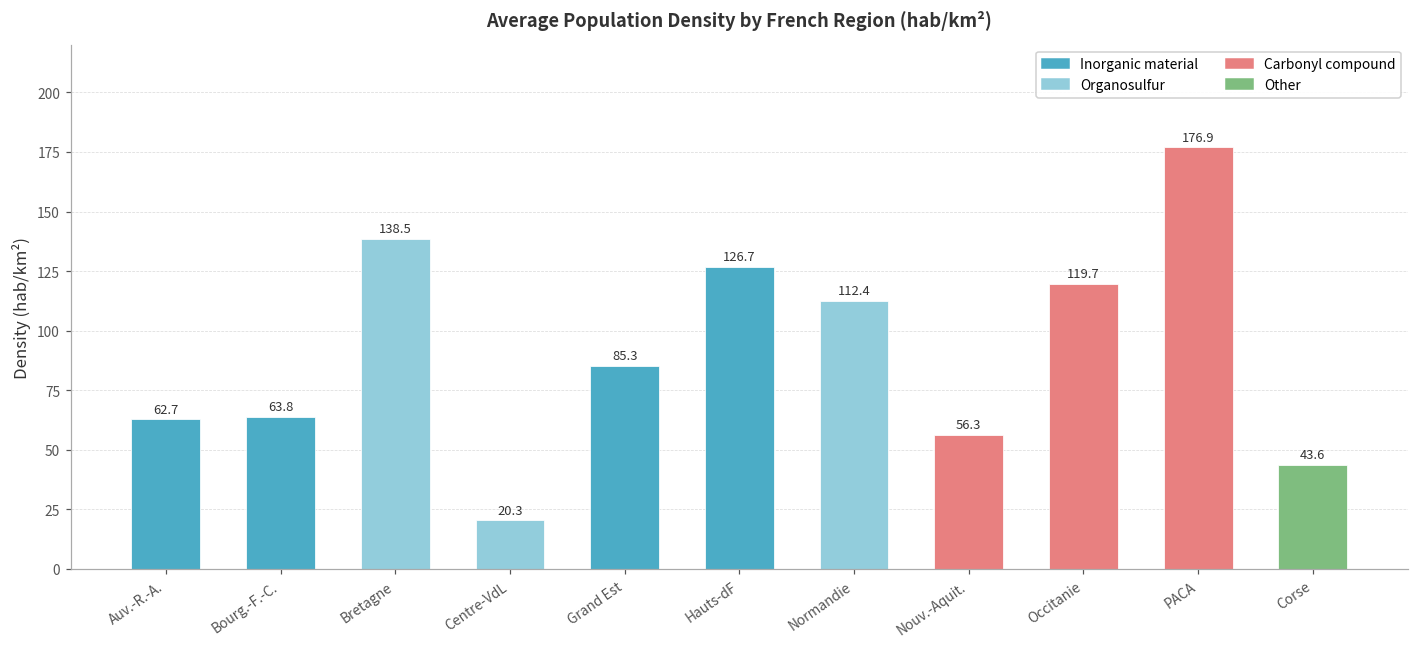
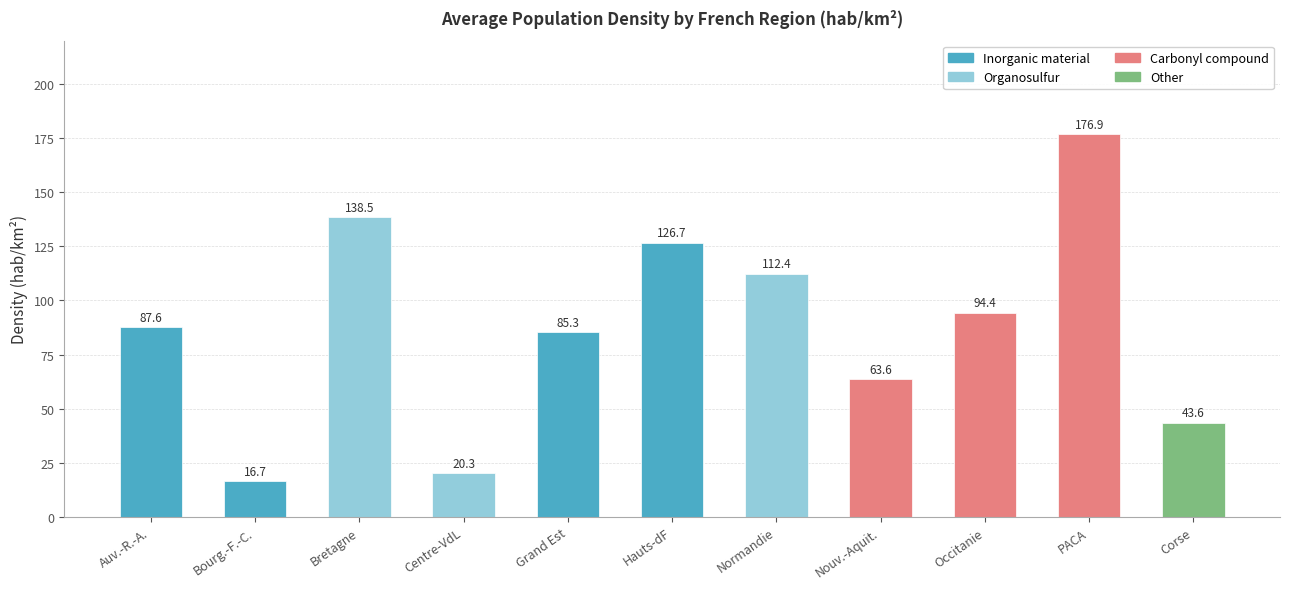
  {
-   "Auv.-R.-A.": 62.7,
-   "Bourg.-F.-C.": 63.8,
+   "Auv.-R.-A.": 87.6,
+   "Bourg.-F.-C.": 16.7,
    "Bretagne": 138.5,
    "Centre-VdL": 20.3,
    "Grand Est": 85.3,
    "Hauts-dF": 126.7,
    "Normandie": 112.4,
-   "Nouv.-Aquit.": 56.3,
-   "Occitanie": 119.7,
+   "Nouv.-Aquit.": 63.6,
+   "Occitanie": 94.4,
    "PACA": 176.9,
    "Corse": 43.6
  }
